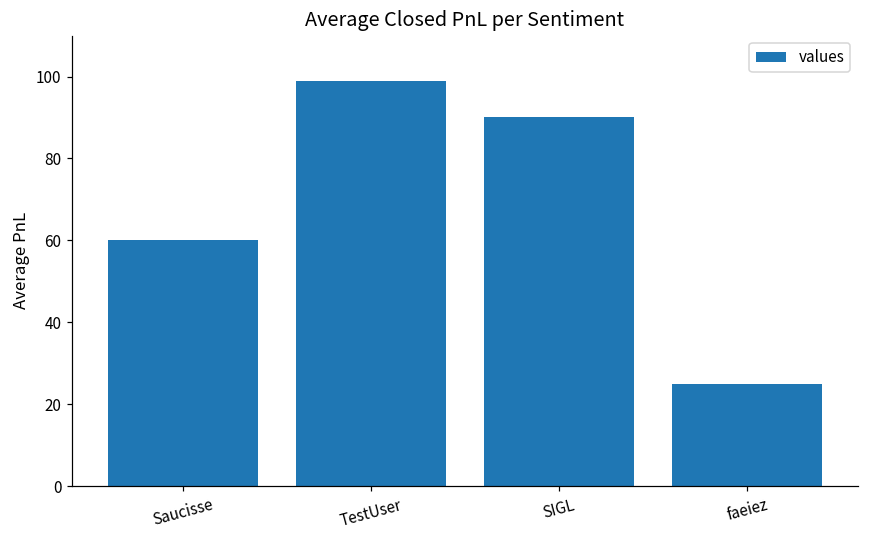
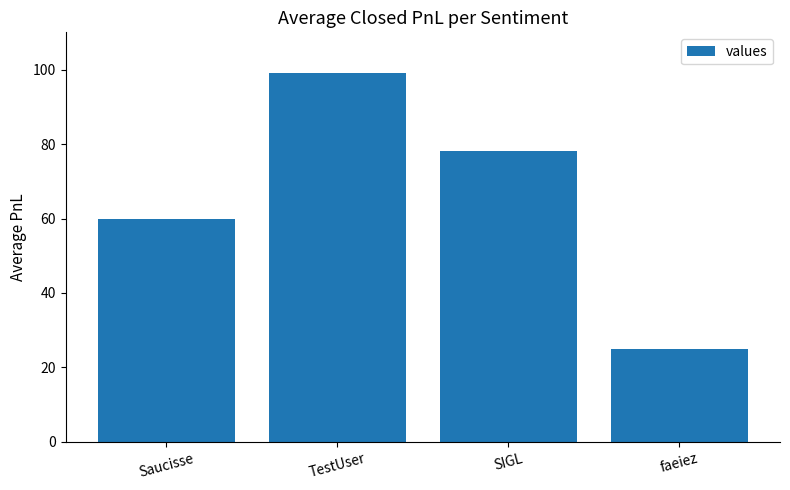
  {
    "Saucisse": 60,
    "TestUser": 99,
-   "SIGL": 90,
+   "SIGL": 78,
    "faeiez": 25
  }
